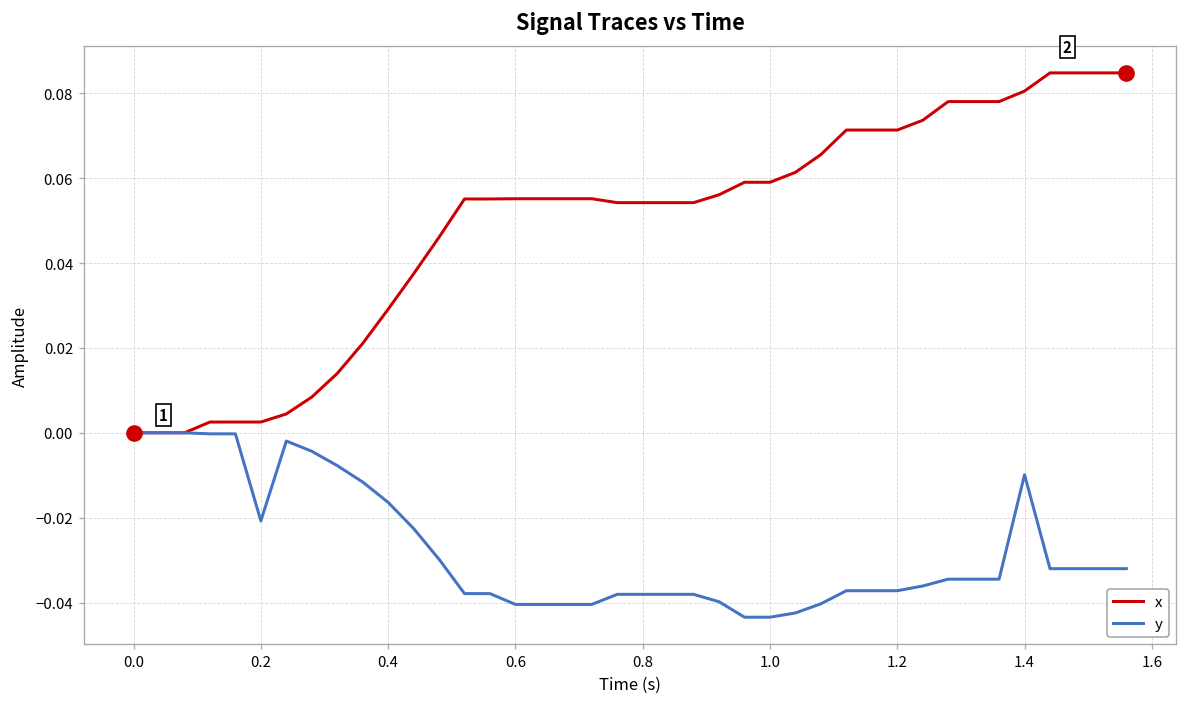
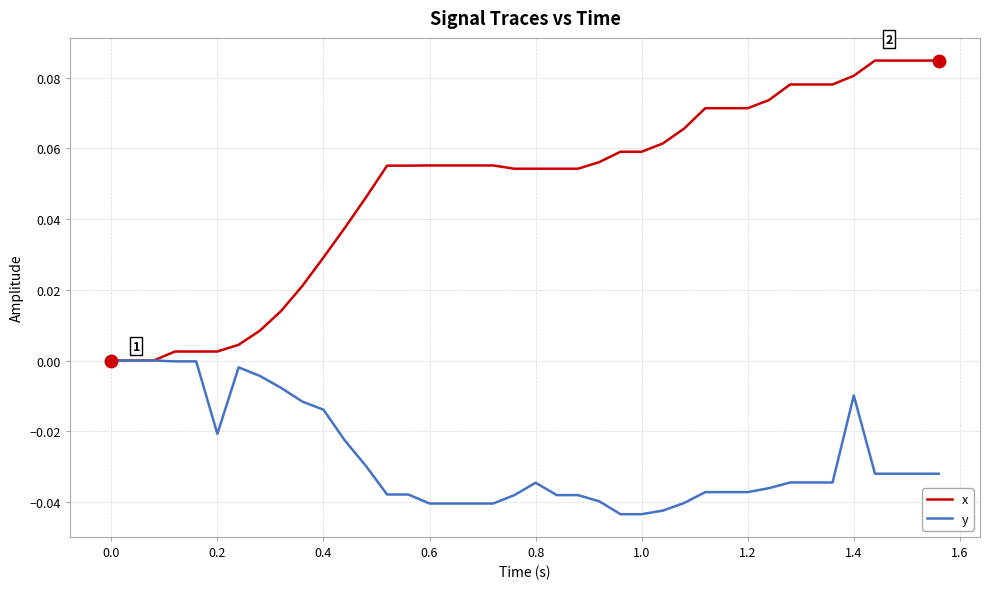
  {
    "y": {
      "0.2": -0.021,
-     "0.4": -0.016,
+     "0.4": -0.014,
      "0.6": -0.040,
-     "0.8": -0.038,
+     "0.8": -0.035,
      "1.0": -0.043,
      "1.2": -0.037,
      "1.4": -0.010
    }
  }
